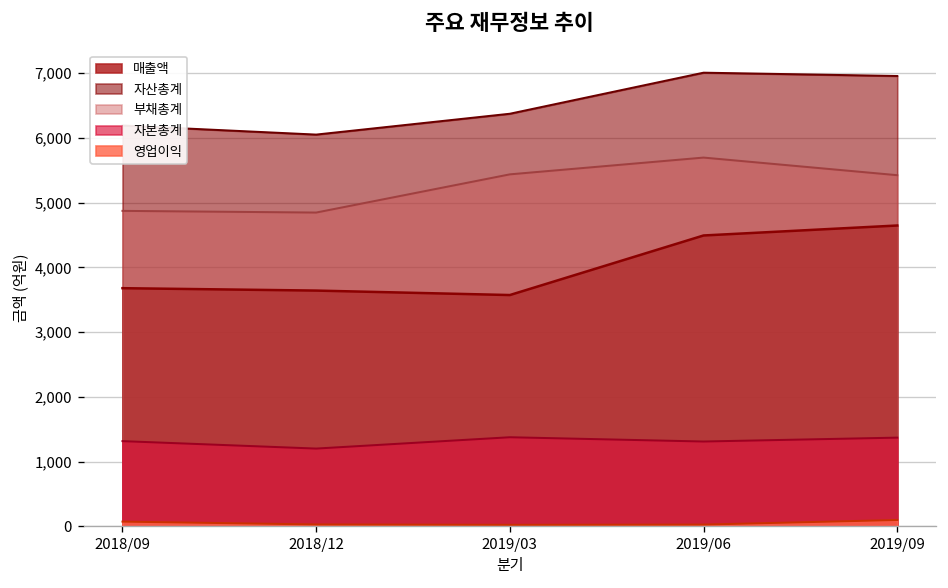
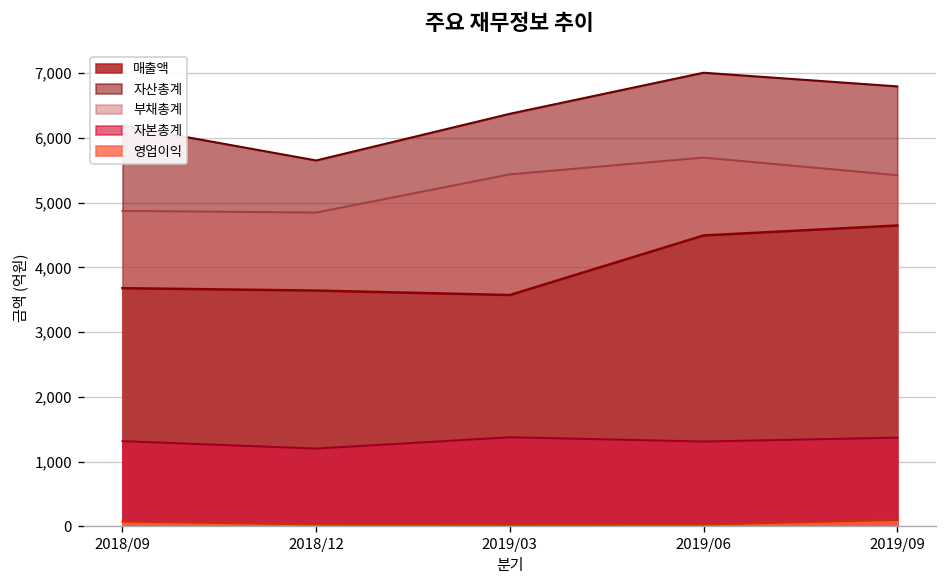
  {
    "자산총계": {
-     "2018/12": "6,100",
+     "2018/12": "5,700",
      "2019/03": "6,400",
      "2019/06": "7,000",
-     "2019/09": "7,000"
+     "2019/09": "6,800"
    }
  }
